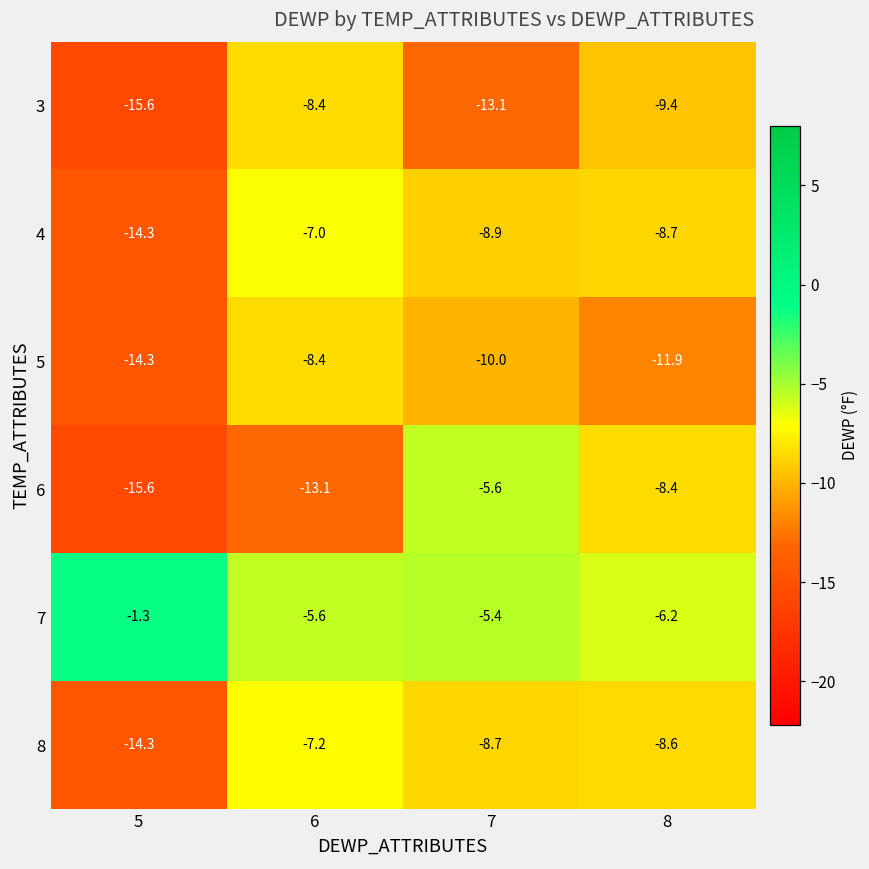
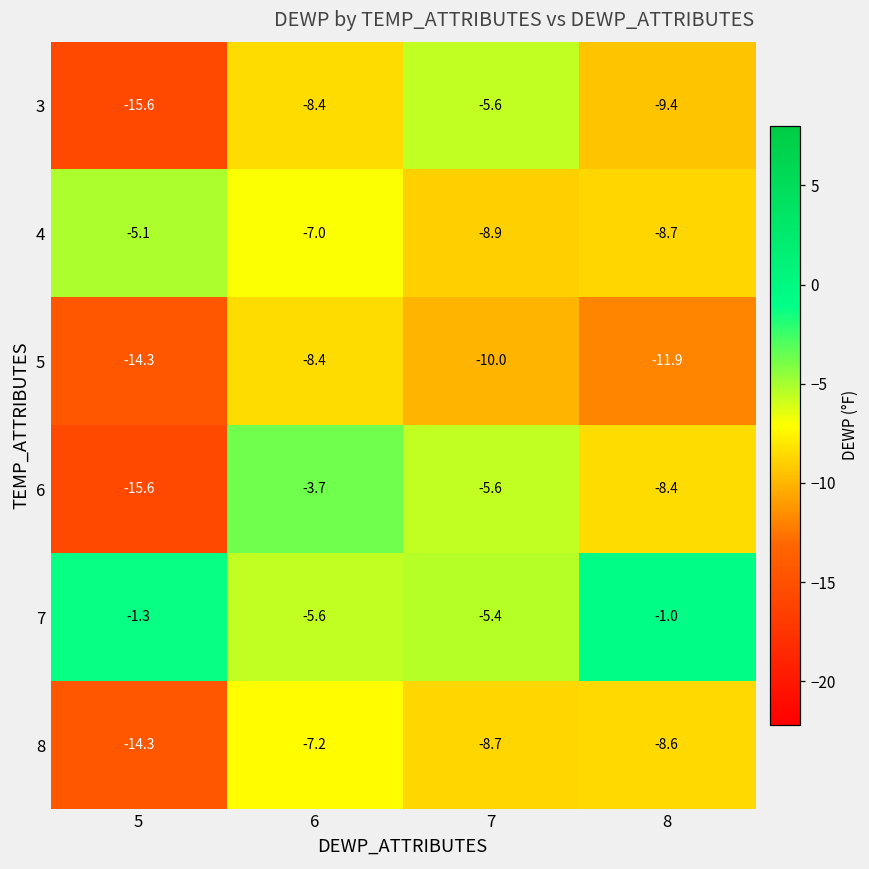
  {
    "3": {
      "5": -15.6,
      "6": -8.4,
-     "7": -13.1,
+     "7": -5.6,
      "8": -9.4
    },
    "4": {
-     "5": -14.3,
+     "5": -5.1,
      "6": -7.0,
      "7": -8.9,
      "8": -8.7
    },
    "5": {
      "5": -14.3,
      "6": -8.4,
      "7": -10.0,
      "8": -11.9
    },
    "6": {
      "5": -15.6,
-     "6": -13.1,
+     "6": -3.7,
      "7": -5.6,
      "8": -8.4
    },
    "7": {
      "5": -1.3,
      "6": -5.6,
      "7": -5.4,
-     "8": -6.2
+     "8": -1.0
    },
    "8": {
      "5": -14.3,
      "6": -7.2,
      "7": -8.7,
      "8": -8.6
    }
  }
